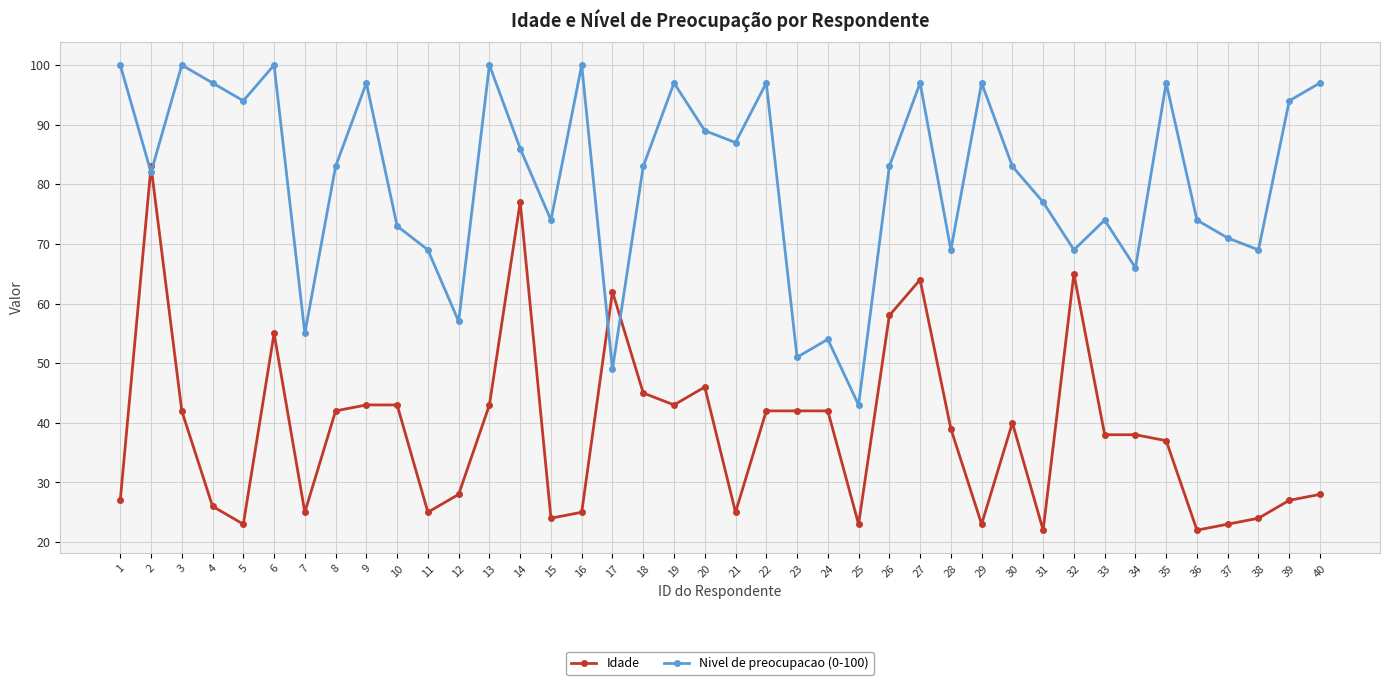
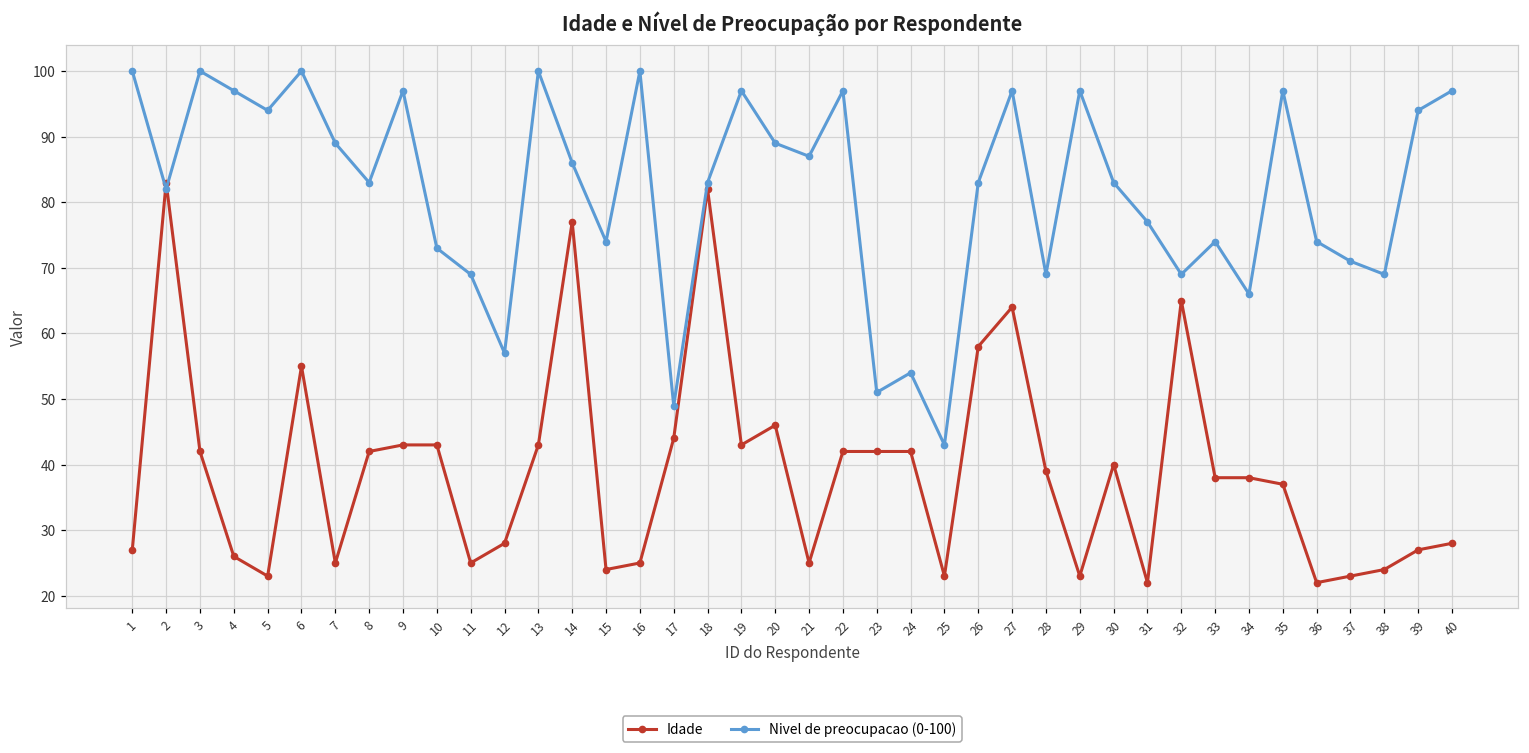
  {
    "Idade": {
      "1": 27,
      "2": 83,
      "3": 42,
      "4": 26,
      "5": 23,
      "6": 55,
      "7": 25,
      "8": 42,
      "9": 43,
      "10": 43,
      "11": 25,
      "12": 28,
      "13": 43,
      "14": 77,
      "15": 24,
      "16": 25,
-     "17": 62,
-     "18": 45,
+     "17": 44,
+     "18": 82,
      "19": 43,
      "20": 46,
      "21": 25,
      "22": 42,
      "23": 42,
      "24": 42,
      "25": 23,
      "26": 58,
      "27": 64,
      "28": 39,
      "29": 23,
      "30": 40,
      "31": 22,
      "32": 65,
      "33": 38,
      "34": 38,
      "35": 37,
      "36": 22,
      "37": 23,
      "38": 24,
      "39": 27,
      "40": 28
    },
    "Nivel de preocupacao (0-100)": {
      "1": 100,
      "2": 82,
      "3": 100,
      "4": 97,
      "5": 94,
      "6": 100,
-     "7": 55,
+     "7": 89,
      "8": 83,
      "9": 97,
      "10": 73,
      "11": 69,
      "12": 57,
      "13": 100,
      "14": 86,
      "15": 74,
      "16": 100,
      "17": 49,
      "18": 83,
      "19": 97,
      "20": 89,
      "21": 87,
      "22": 97,
      "23": 51,
      "24": 54,
      "25": 43,
      "26": 83,
      "27": 97,
      "28": 69,
      "29": 97,
      "30": 83,
      "31": 77,
      "32": 69,
      "33": 74,
      "34": 66,
      "35": 97,
      "36": 74,
      "37": 71,
      "38": 69,
      "39": 94,
      "40": 97
    }
  }
